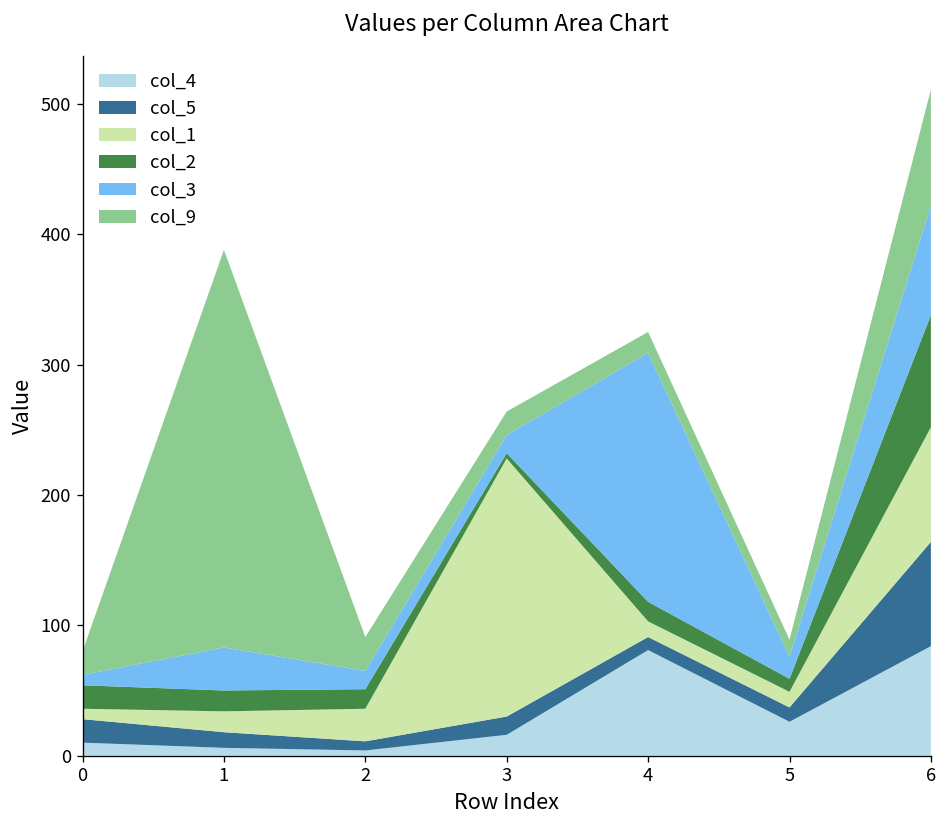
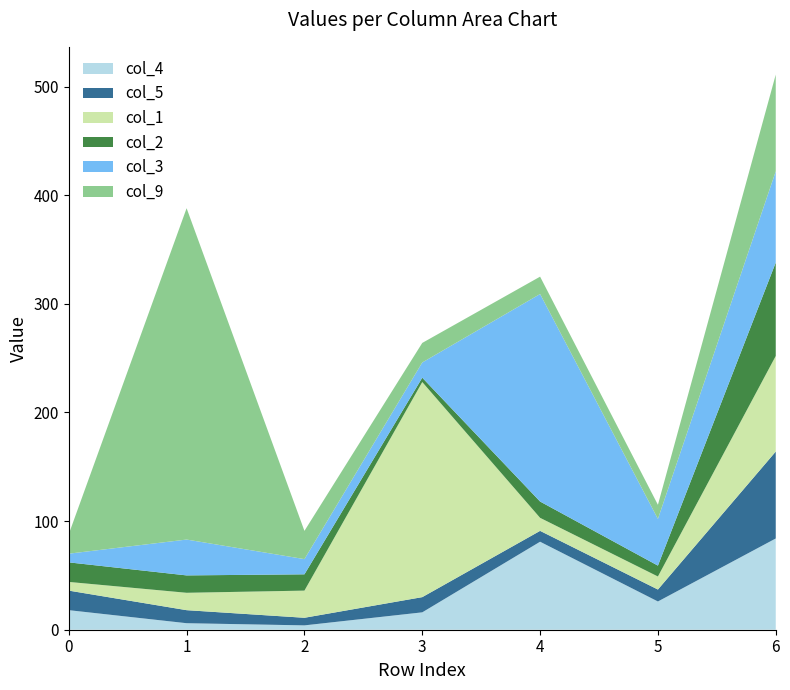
  {
    "col_4": {
-     "0": 10,
+     "0": 18,
      "1": 6,
      "2": 4,
      "3": 16,
      "4": 81,
      "5": 26,
      "6": 84
    },
    "col_5": {
      "0": 18,
      "1": 12,
      "2": 7,
      "3": 14,
      "4": 10,
      "5": 11,
      "6": 80
    },
    "col_1": {
      "0": 8,
      "1": 16,
      "2": 25,
      "3": 198,
      "4": 12,
      "5": 12,
      "6": 88
    },
    "col_2": {
      "0": 18,
      "1": 16,
      "2": 15,
      "3": 4,
      "4": 15,
      "5": 10,
      "6": 86
    },
    "col_3": {
      "0": 8,
      "1": 33,
      "2": 14,
      "3": 14,
      "4": 191,
-     "5": 17,
+     "5": 43,
      "6": 84
    },
    "col_9": {
      "0": 18,
      "1": 305,
      "2": 26,
      "3": 18,
      "4": 16,
      "5": 13,
      "6": 89
    }
  }
